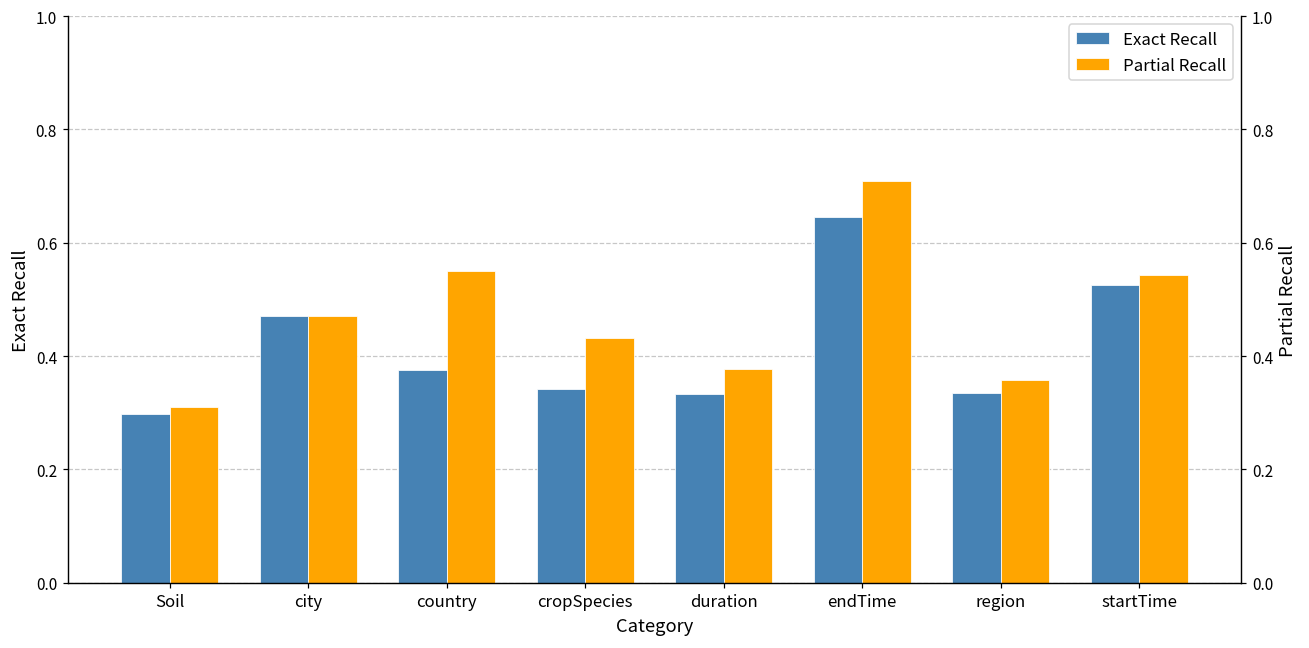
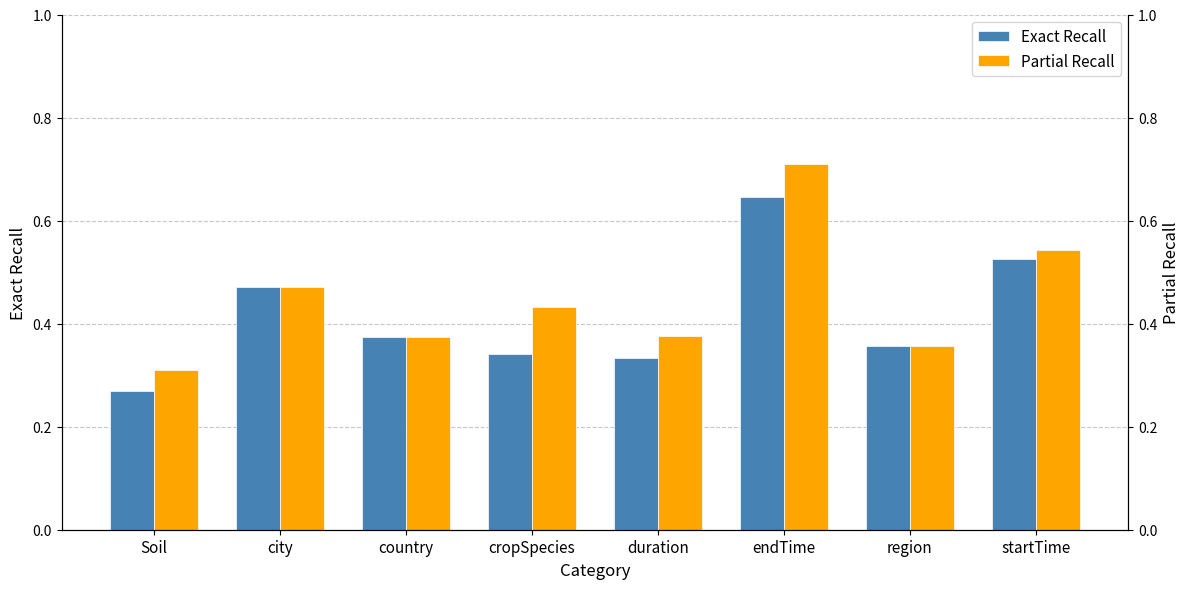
  {
    "Exact Recall": {
-     "Soil": 0.30,
+     "Soil": 0.27,
      "city": 0.47,
      "country": 0.38,
      "cropSpecies": 0.34,
      "duration": 0.33,
      "endTime": 0.65,
-     "region": 0.33,
+     "region": 0.36,
      "startTime": 0.53
    },
    "Partial Recall": {
      "Soil": 0.31,
      "city": 0.47,
-     "country": 0.55,
+     "country": 0.38,
      "cropSpecies": 0.43,
      "duration": 0.38,
      "endTime": 0.71,
      "region": 0.36,
      "startTime": 0.54
    }
  }
